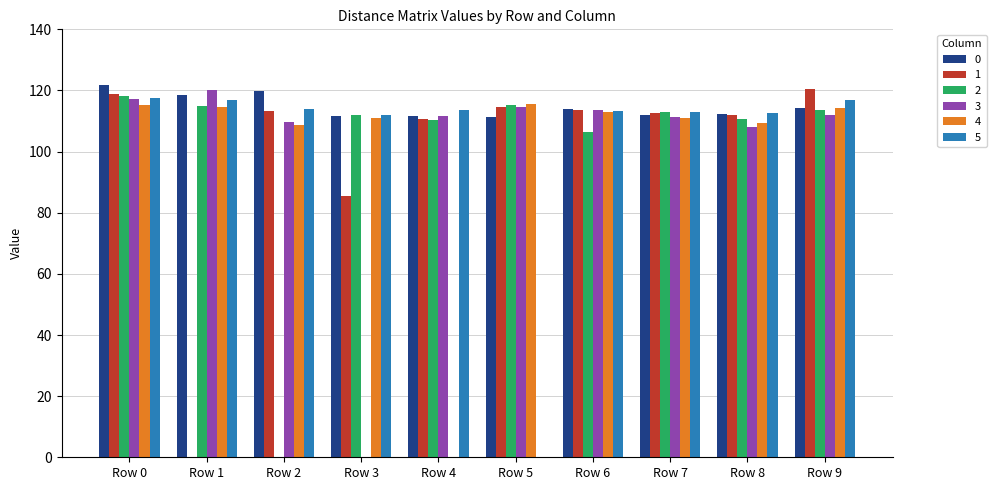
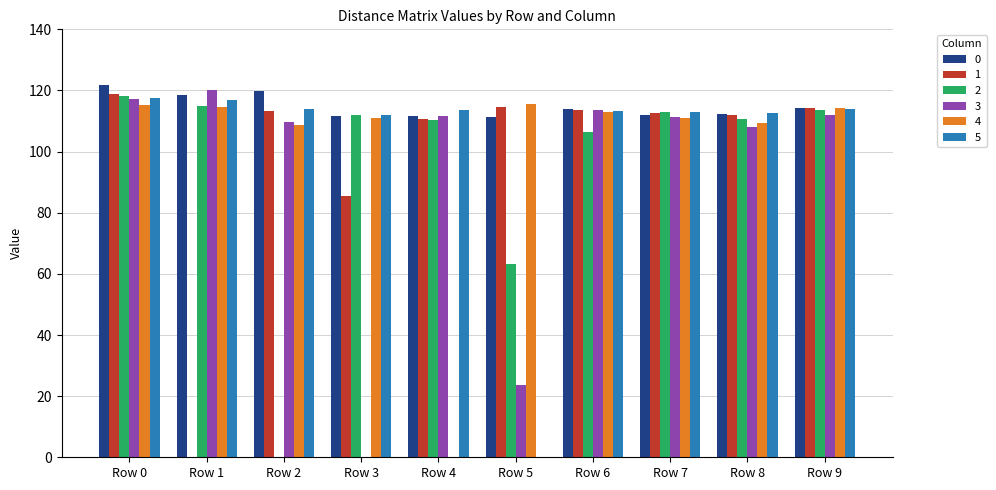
  {
    "0": {
      "Row 0": 122,
      "Row 1": 119,
      "Row 2": 120,
      "Row 3": 111,
      "Row 4": 112,
      "Row 5": 111,
      "Row 6": 114,
      "Row 7": 112,
      "Row 8": 112,
      "Row 9": 114
    },
    "1": {
      "Row 0": 119,
      "Row 1": 0,
      "Row 2": 113,
      "Row 3": 86,
      "Row 4": 111,
      "Row 5": 115,
      "Row 6": 114,
      "Row 7": 113,
      "Row 8": 112,
-     "Row 9": 120
+     "Row 9": 114
    },
    "2": {
      "Row 0": 118,
      "Row 1": 115,
      "Row 2": 0,
      "Row 3": 112,
      "Row 4": 110,
-     "Row 5": 115,
+     "Row 5": 63,
      "Row 6": 106,
      "Row 7": 113,
      "Row 8": 111,
      "Row 9": 114
    },
    "3": {
      "Row 0": 117,
      "Row 1": 120,
      "Row 2": 110,
      "Row 3": 0,
      "Row 4": 112,
-     "Row 5": 115,
+     "Row 5": 24,
      "Row 6": 114,
      "Row 7": 111,
      "Row 8": 108,
      "Row 9": 112
    },
    "4": {
      "Row 0": 115,
      "Row 1": 115,
      "Row 2": 109,
      "Row 3": 111,
      "Row 4": 0,
      "Row 5": 116,
      "Row 6": 113,
      "Row 7": 111,
      "Row 8": 109,
      "Row 9": 114
    },
    "5": {
      "Row 0": 118,
      "Row 1": 117,
      "Row 2": 114,
      "Row 3": 112,
      "Row 4": 114,
      "Row 5": 0,
      "Row 6": 113,
      "Row 7": 113,
      "Row 8": 113,
-     "Row 9": 117
+     "Row 9": 114
    }
  }
